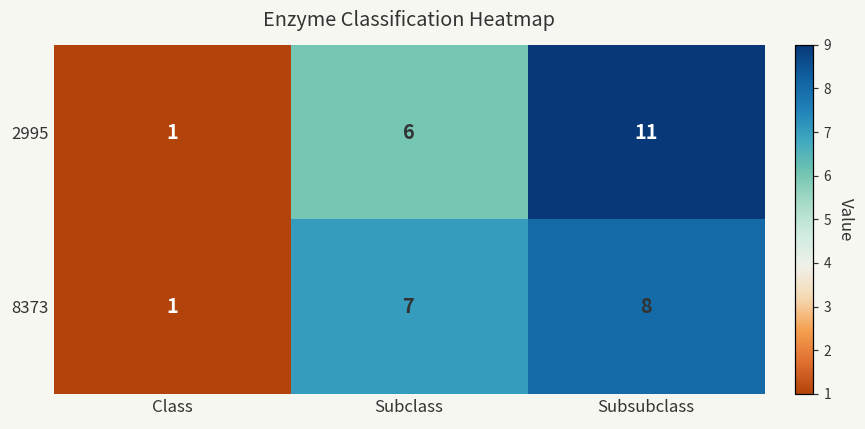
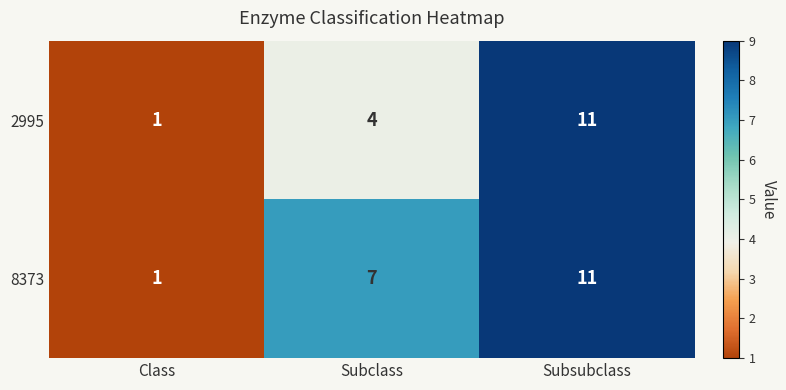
  {
    "2995": {
      "Class": 1,
-     "Subclass": 6,
+     "Subclass": 4,
      "Subsubclass": 11
    },
    "8373": {
      "Class": 1,
      "Subclass": 7,
-     "Subsubclass": 8
+     "Subsubclass": 11
    }
  }
